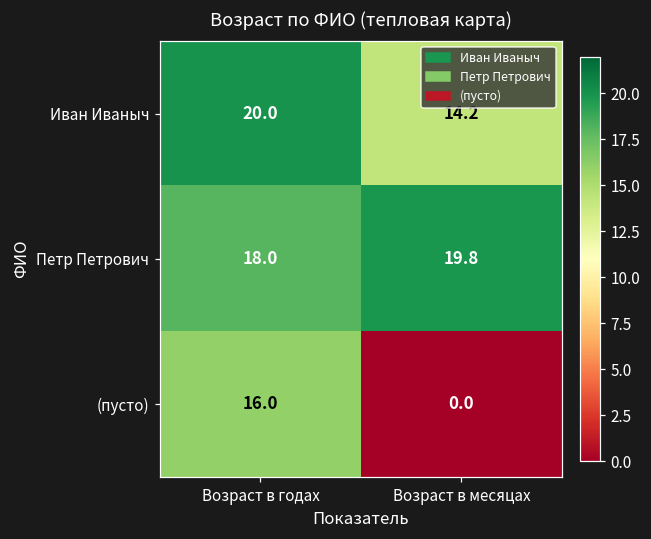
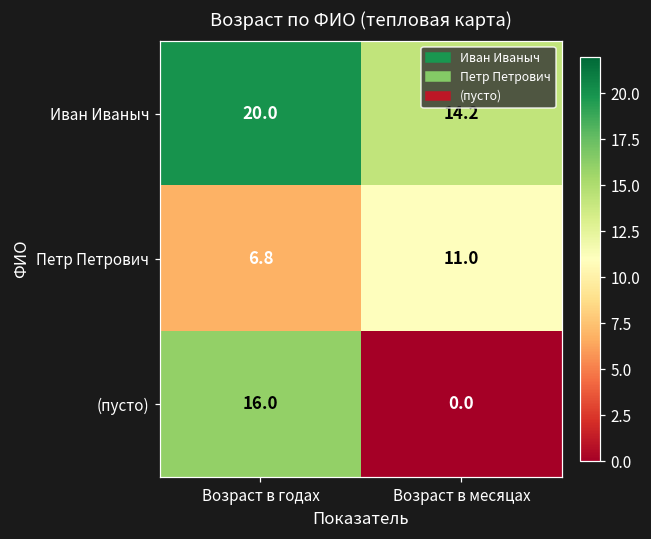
  {
    "Иван Иваныч": {
      "Возраст в годах": 20.0,
      "Возраст в месяцах": 14.2
    },
    "Петр Петрович": {
-     "Возраст в годах": 18.0,
-     "Возраст в месяцах": 19.8
+     "Возраст в годах": 6.8,
+     "Возраст в месяцах": 11.0
    },
    "(пусто)": {
      "Возраст в годах": 16.0,
      "Возраст в месяцах": 0.0
    }
  }
